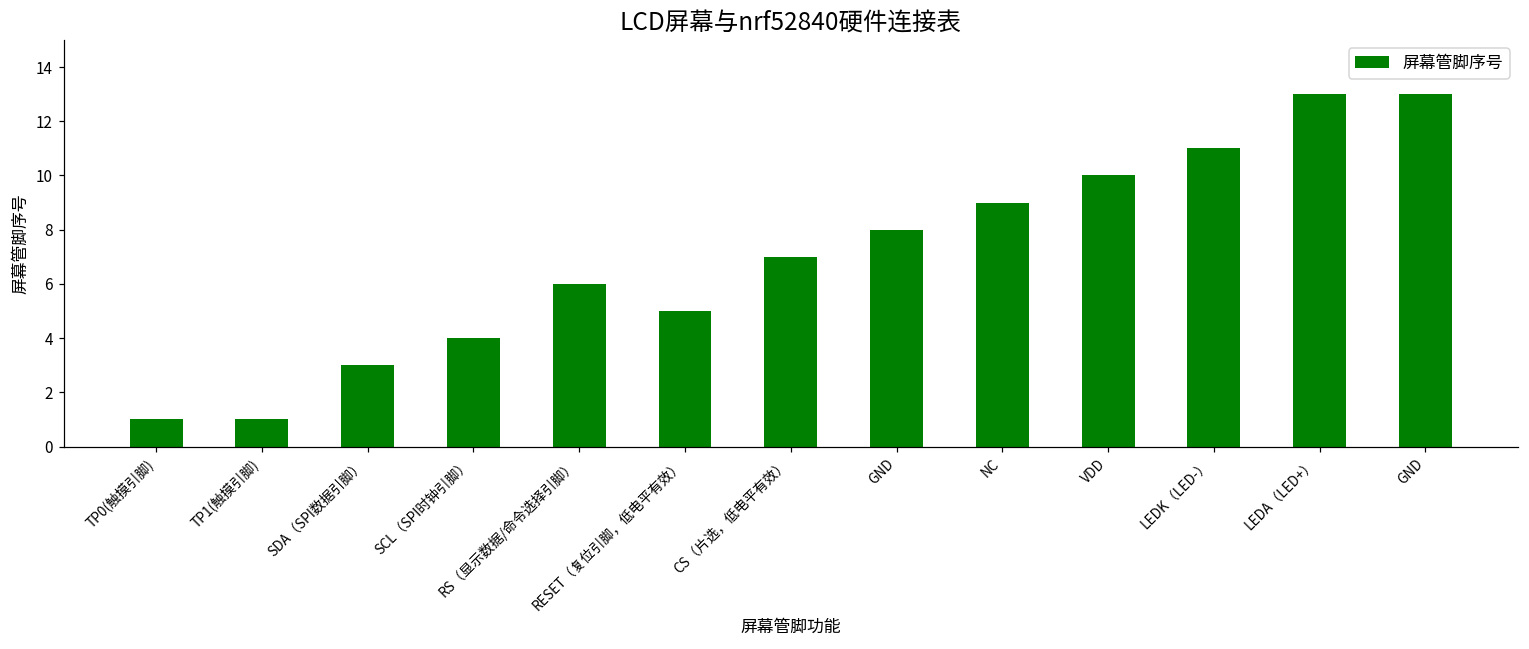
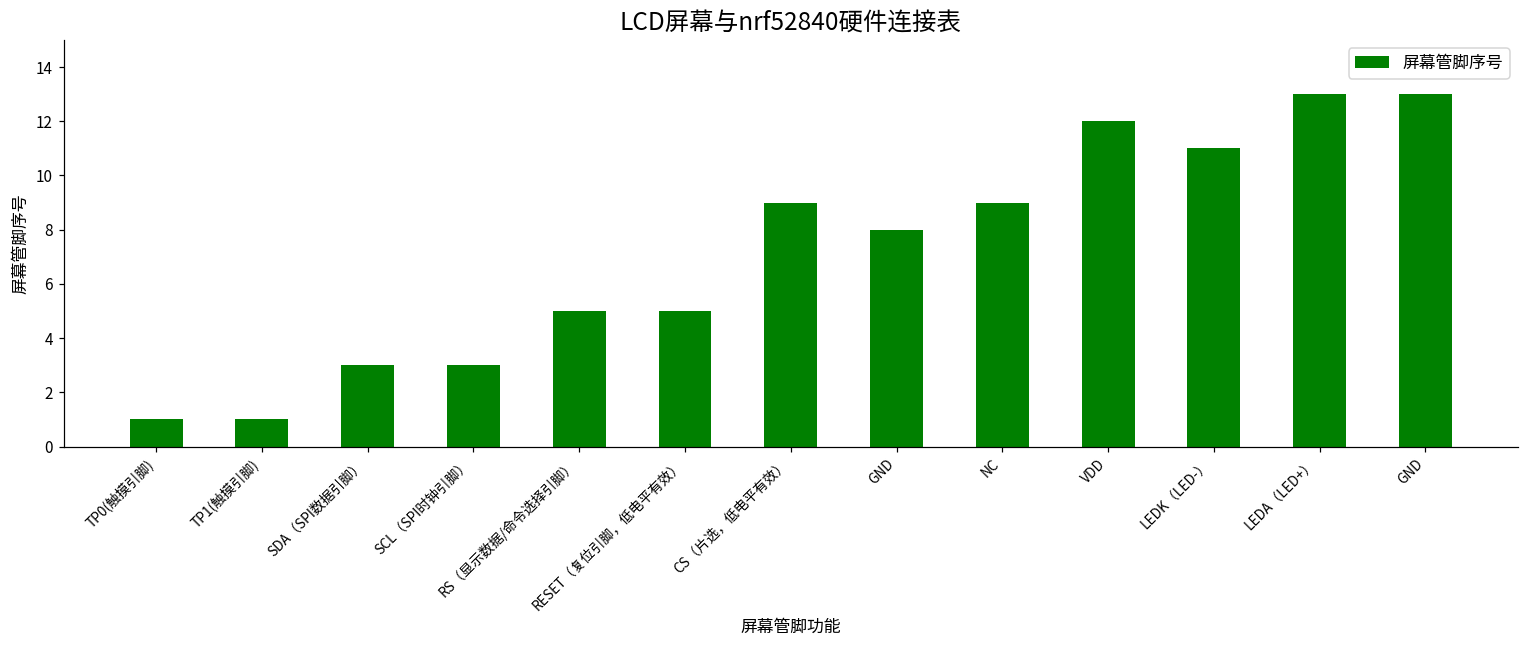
  {
    "TP0(触摸引脚)": 1,
    "TP1(触摸引脚)": 1,
    "SDA（SPI数据引脚）": 3,
-   "SCL（SPI时钟引脚）": 4,
-   "RS（显示数据/命令选择引脚）": 6,
+   "SCL（SPI时钟引脚）": 3,
+   "RS（显示数据/命令选择引脚）": 5,
    "RESET（复位引脚，低电平有效）": 5,
-   "CS（片选，低电平有效）": 7,
+   "CS（片选，低电平有效）": 9,
    "NC": 9,
-   "VDD": 10,
+   "VDD": 12,
    "LEDK（LED-）": 11,
    "LEDA（LED+）": 13
  }
